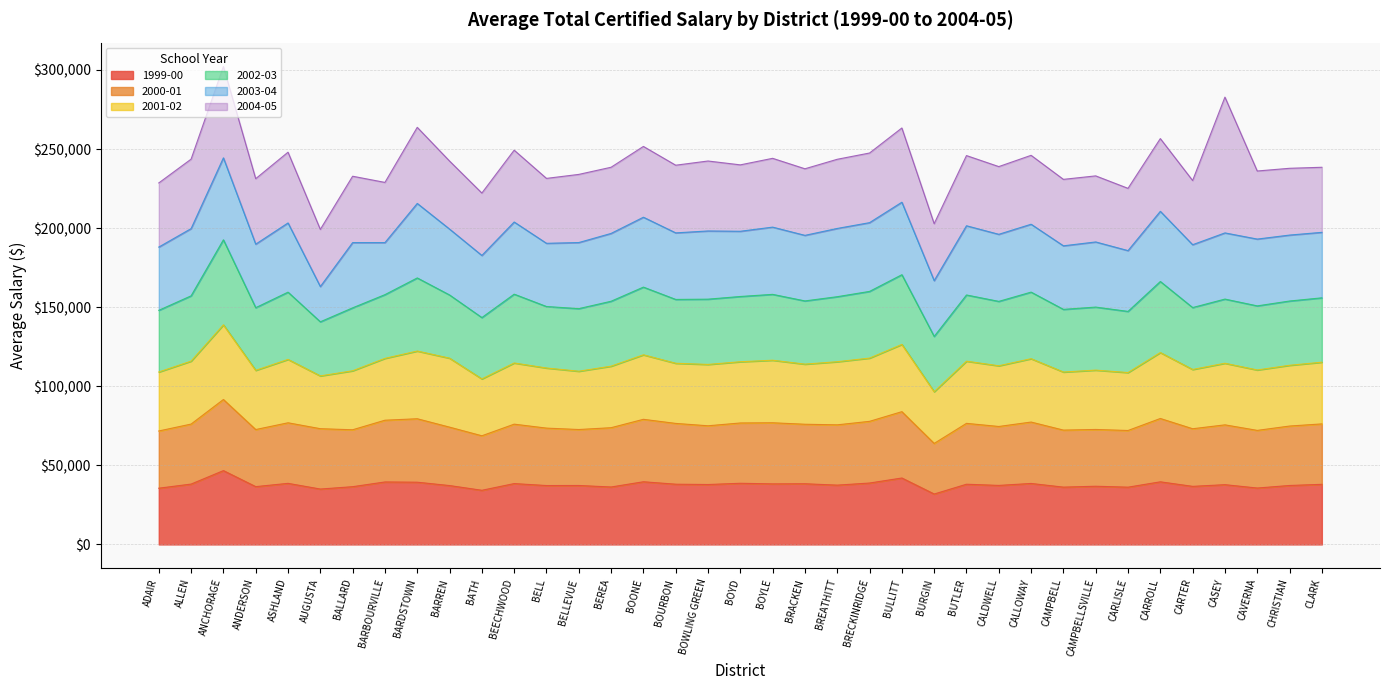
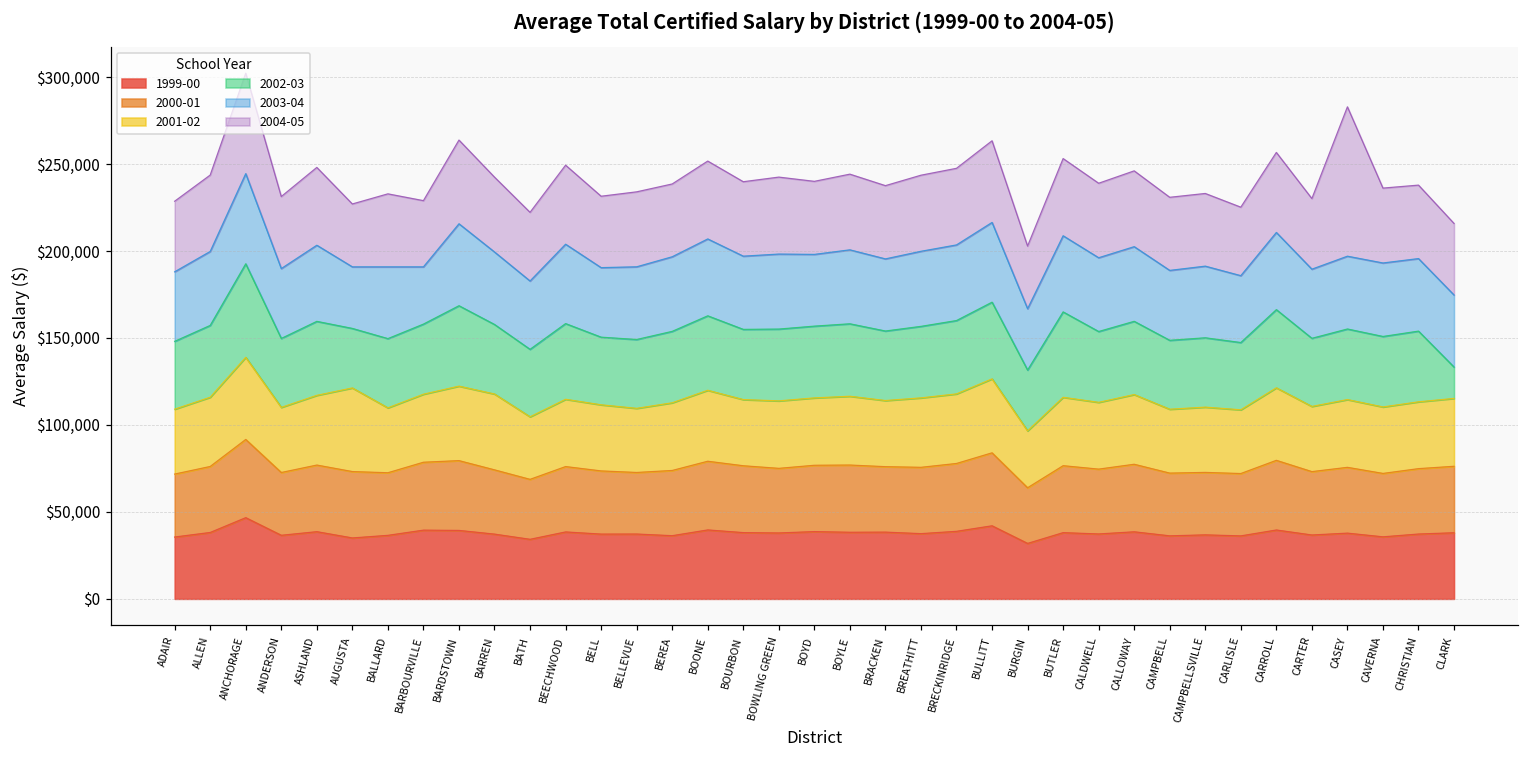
  {
    "2001-02": {
      "ADAIR": "$37,000",
      "ALLEN": "$40,000",
      "ANCHORAGE": "$47,000",
      "ANDERSON": "$37,000",
      "ASHLAND": "$40,000",
-     "AUGUSTA": "$33,000",
+     "AUGUSTA": "$48,000",
      "BALLARD": "$37,000",
      "BARBOURVILLE": "$39,000",
      "BARDSTOWN": "$43,000",
      "BARREN": "$44,000",
      "BATH": "$36,000",
      "BEECHWOOD": "$39,000",
      "BELL": "$38,000",
      "BELLEVUE": "$37,000",
      "BEREA": "$39,000",
      "BOONE": "$41,000",
      "BOURBON": "$38,000",
      "BOWLING GREEN": "$39,000",
      "BOYD": "$39,000",
      "BOYLE": "$40,000",
      "BRACKEN": "$38,000",
      "BREATHITT": "$40,000",
      "BRECKINRIDGE": "$40,000",
      "BULLITT": "$43,000",
      "BURGIN": "$33,000",
      "BUTLER": "$39,000",
      "CALDWELL": "$38,000",
      "CALLOWAY": "$40,000",
      "CAMPBELL": "$37,000",
      "CAMPBELLSVILLE": "$38,000",
      "CARLISLE": "$37,000",
      "CARROLL": "$42,000",
      "CARTER": "$37,000",
      "CASEY": "$39,000",
      "CAVERNA": "$38,000",
      "CHRISTIAN": "$38,000",
      "CLARK": "$39,000"
    },
    "2002-03": {
      "ADAIR": "$39,000",
      "ALLEN": "$41,000",
      "ANCHORAGE": "$54,000",
      "ANDERSON": "$40,000",
      "ASHLAND": "$43,000",
      "AUGUSTA": "$34,000",
      "BALLARD": "$40,000",
      "BARBOURVILLE": "$40,000",
      "BARDSTOWN": "$46,000",
      "BARREN": "$40,000",
      "BATH": "$39,000",
      "BEECHWOOD": "$44,000",
      "BELL": "$39,000",
      "BELLEVUE": "$40,000",
      "BEREA": "$41,000",
      "BOONE": "$43,000",
      "BOURBON": "$40,000",
      "BOWLING GREEN": "$41,000",
      "BOYD": "$41,000",
      "BOYLE": "$42,000",
      "BRACKEN": "$40,000",
      "BREATHITT": "$41,000",
      "BRECKINRIDGE": "$42,000",
      "BULLITT": "$44,000",
      "BURGIN": "$35,000",
-     "BUTLER": "$42,000",
+     "BUTLER": "$49,000",
      "CALDWELL": "$41,000",
      "CALLOWAY": "$42,000",
      "CAMPBELL": "$40,000",
      "CAMPBELLSVILLE": "$40,000",
      "CARLISLE": "$39,000",
      "CARROLL": "$45,000",
      "CARTER": "$39,000",
      "CASEY": "$41,000",
      "CAVERNA": "$41,000",
      "CHRISTIAN": "$41,000",
-     "CLARK": "$41,000"
+     "CLARK": "$18,000"
    },
    "2003-04": {
      "ADAIR": "$40,000",
      "ALLEN": "$43,000",
      "ANCHORAGE": "$52,000",
      "ANDERSON": "$40,000",
      "ASHLAND": "$44,000",
-     "AUGUSTA": "$22,000",
+     "AUGUSTA": "$35,000",
      "BALLARD": "$41,000",
      "BARBOURVILLE": "$33,000",
      "BARDSTOWN": "$47,000",
      "BARREN": "$42,000",
      "BATH": "$39,000",
      "BEECHWOOD": "$46,000",
      "BELL": "$40,000",
      "BELLEVUE": "$42,000",
      "BEREA": "$43,000",
      "BOONE": "$44,000",
      "BOURBON": "$42,000",
      "BOWLING GREEN": "$43,000",
      "BOYD": "$41,000",
      "BOYLE": "$43,000",
      "BRACKEN": "$41,000",
      "BREATHITT": "$43,000",
      "BRECKINRIDGE": "$43,000",
      "BULLITT": "$46,000",
      "BURGIN": "$35,000",
      "BUTLER": "$44,000",
      "CALDWELL": "$42,000",
      "CALLOWAY": "$43,000",
      "CAMPBELL": "$40,000",
      "CAMPBELLSVILLE": "$41,000",
      "CARLISLE": "$38,000",
      "CARROLL": "$44,000",
      "CARTER": "$40,000",
      "CASEY": "$42,000",
      "CAVERNA": "$42,000",
      "CHRISTIAN": "$42,000",
      "CLARK": "$41,000"
    },
    "2004-05": {
      "ADAIR": "$41,000",
      "ALLEN": "$44,000",
      "ANDERSON": "$41,000",
      "ASHLAND": "$45,000",
      "AUGUSTA": "$36,000",
      "BALLARD": "$42,000",
      "BARBOURVILLE": "$38,000",
      "BARDSTOWN": "$48,000",
      "BARREN": "$43,000",
      "BATH": "$39,000",
      "BEECHWOOD": "$45,000",
      "BELL": "$41,000",
      "BELLEVUE": "$43,000",
      "BEREA": "$42,000",
      "BOONE": "$45,000",
      "BOURBON": "$43,000",
      "BOWLING GREEN": "$44,000",
      "BOYD": "$42,000",
      "BOYLE": "$44,000",
      "BRACKEN": "$42,000",
      "BREATHITT": "$44,000",
      "BRECKINRIDGE": "$44,000",
      "BULLITT": "$47,000",
      "BURGIN": "$36,000",
      "BUTLER": "$44,000",
      "CALDWELL": "$43,000",
      "CALLOWAY": "$44,000",
      "CAMPBELL": "$42,000",
      "CAMPBELLSVILLE": "$42,000",
      "CARLISLE": "$39,000",
      "CARROLL": "$46,000",
      "CARTER": "$41,000",
      "CASEY": "$86,000",
      "CAVERNA": "$43,000",
      "CHRISTIAN": "$42,000",
      "CLARK": "$41,000"
    }
  }
